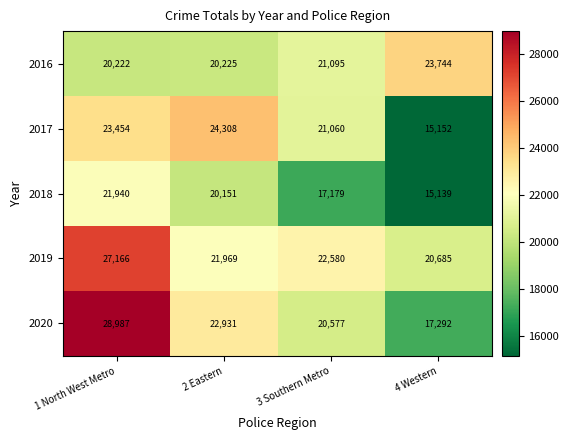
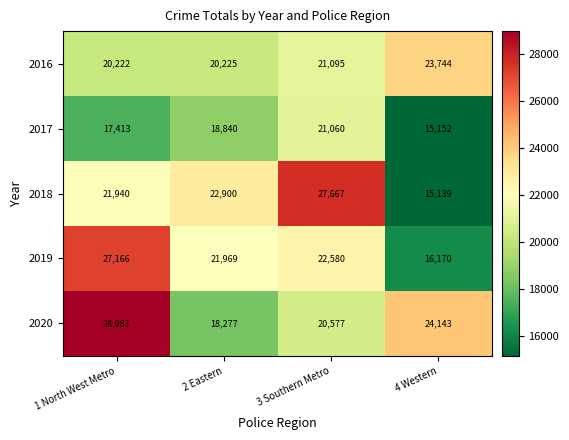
  {
    "2016": {
      "1 North West Metro": "20,222",
      "2 Eastern": "20,225",
      "3 Southern Metro": "21,095",
      "4 Western": "23,744"
    },
    "2017": {
-     "1 North West Metro": "23,454",
-     "2 Eastern": "24,308",
+     "1 North West Metro": "17,413",
+     "2 Eastern": "18,840",
      "3 Southern Metro": "21,060",
      "4 Western": "15,152"
    },
    "2018": {
      "1 North West Metro": "21,940",
-     "2 Eastern": "20,151",
-     "3 Southern Metro": "17,179",
+     "2 Eastern": "22,900",
+     "3 Southern Metro": "27,667",
      "4 Western": "15,139"
    },
    "2019": {
      "1 North West Metro": "27,166",
      "2 Eastern": "21,969",
      "3 Southern Metro": "22,580",
-     "4 Western": "20,685"
+     "4 Western": "16,170"
    },
    "2020": {
      "1 North West Metro": "28,987",
-     "2 Eastern": "22,931",
+     "2 Eastern": "18,277",
      "3 Southern Metro": "20,577",
-     "4 Western": "17,292"
+     "4 Western": "24,143"
    }
  }
